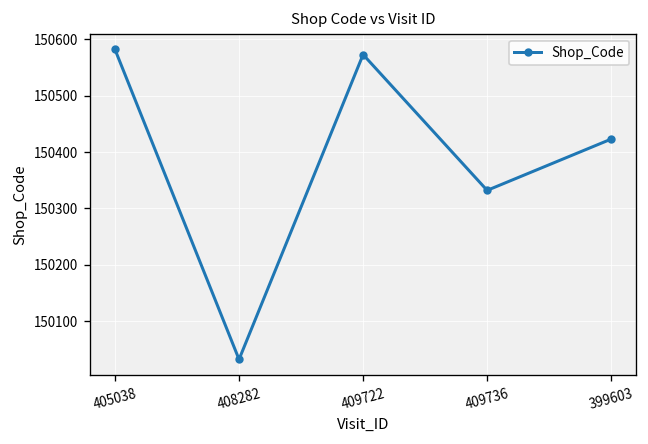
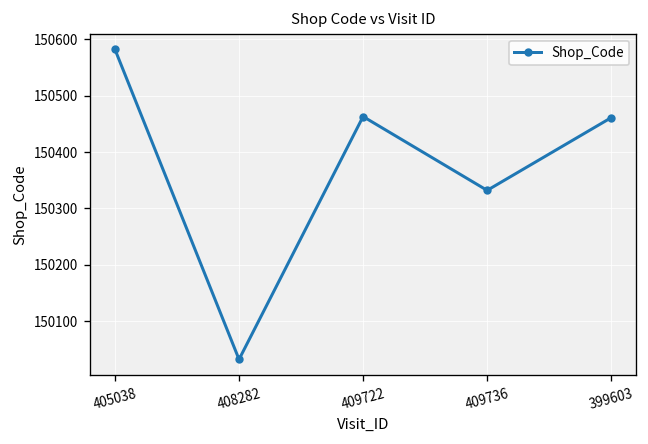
  {
    "405038": 150580,
    "408282": 150030,
-   "409722": 150570,
+   "409722": 150460,
    "409736": 150330,
-   "399603": 150420
+   "399603": 150460
  }
